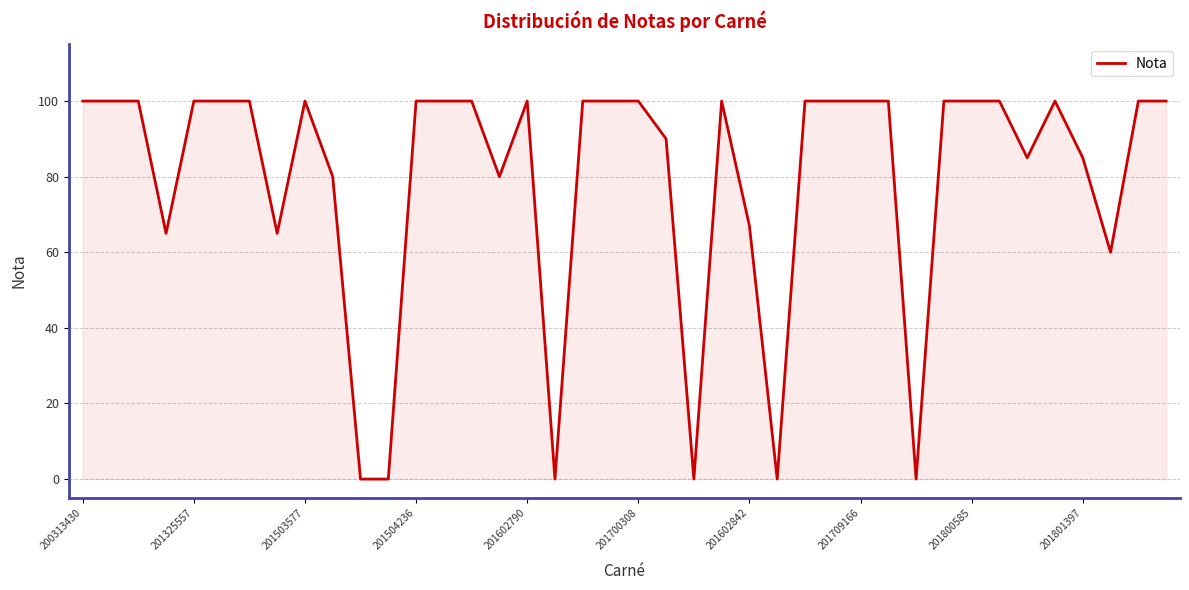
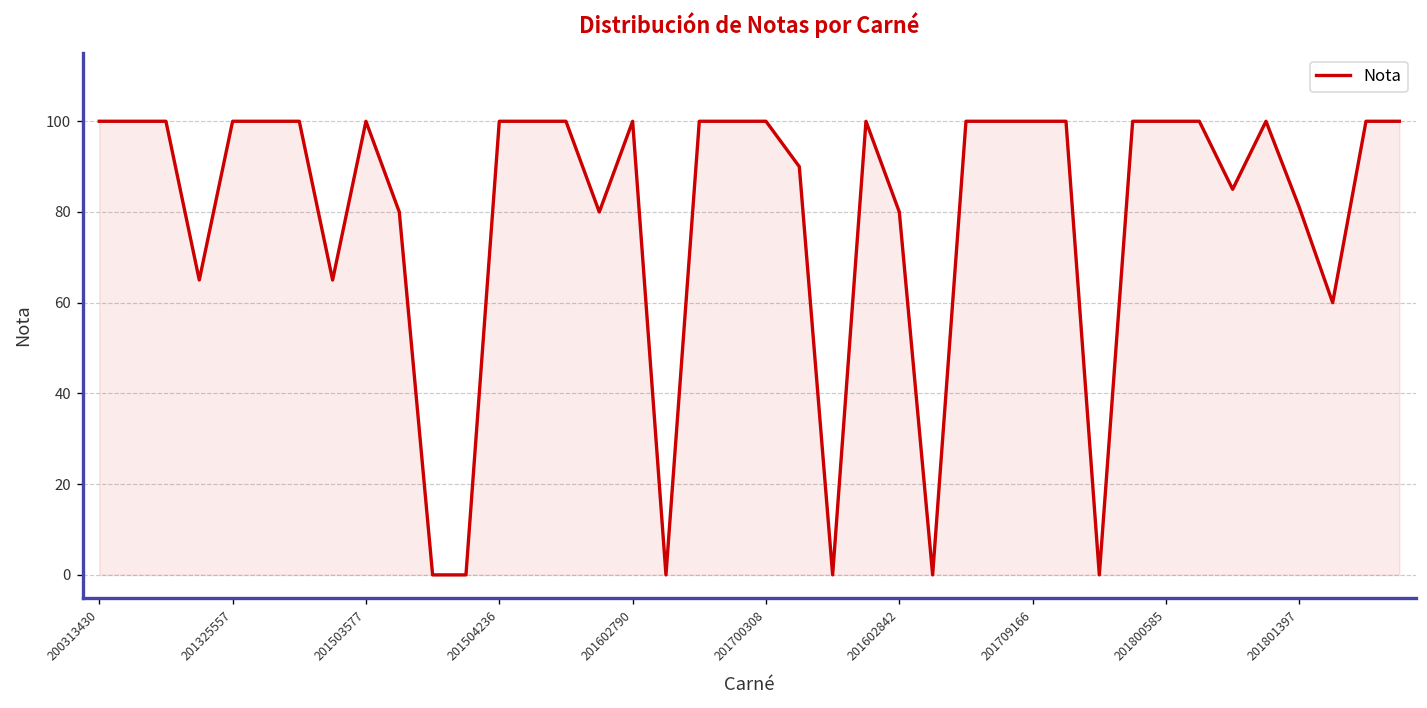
  {
    "200313430": 100,
    "201325557": 100,
    "201503577": 100,
    "201504236": 100,
    "201602790": 100,
    "201700308": 100,
-   "201602842": 67,
+   "201602842": 80,
    "201709166": 100,
    "201800585": 100,
-   "201801397": 85
+   "201801397": 81
  }
